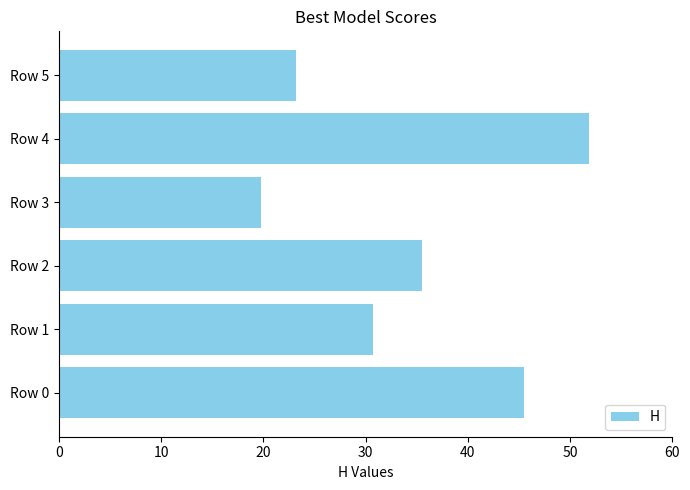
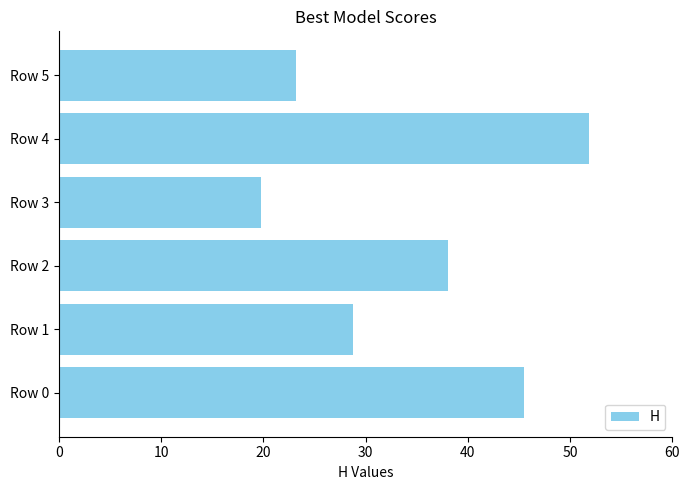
  {
    "Row 5": 23.2,
    "Row 4": 51.9,
    "Row 3": 19.8,
-   "Row 2": 35.5,
-   "Row 1": 30.7,
+   "Row 2": 38.0,
+   "Row 1": 28.8,
    "Row 0": 45.5
  }
